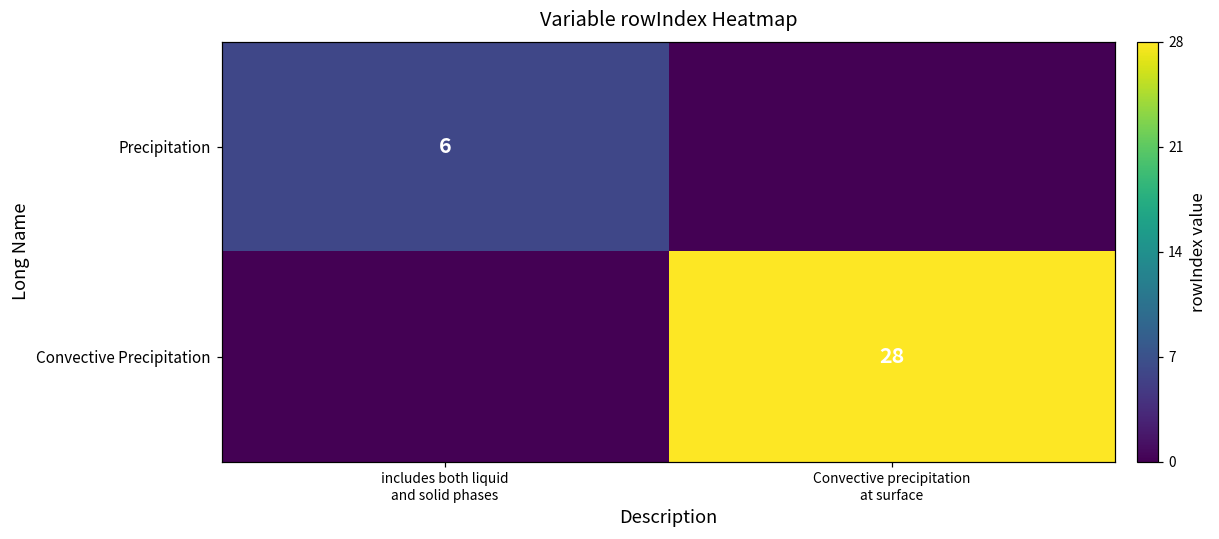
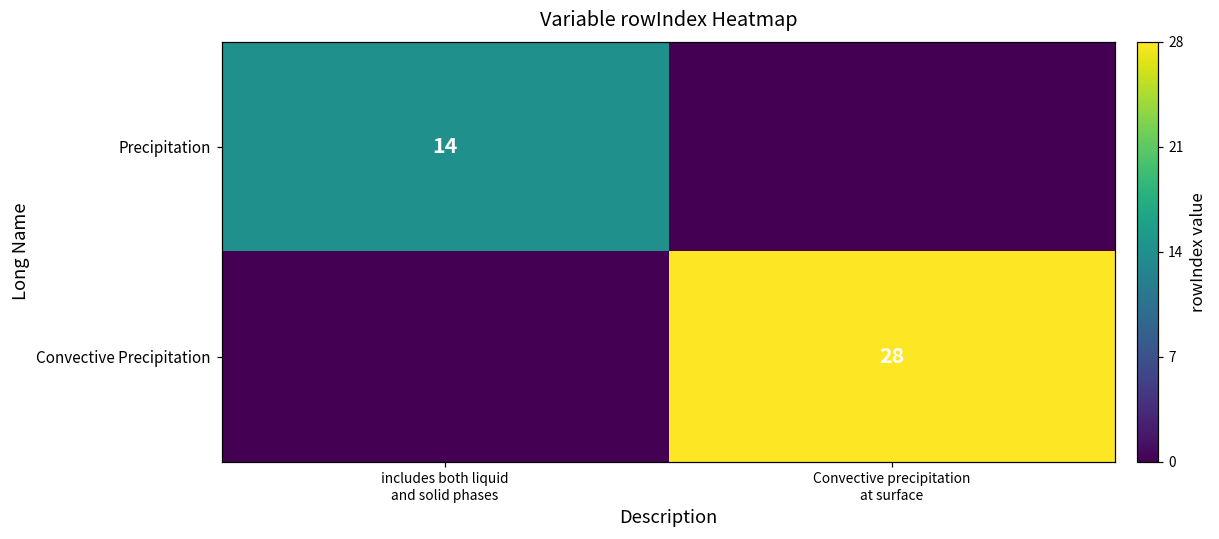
  {
    "Precipitation": {
-     "includes both liquid and solid phases": 6
+     "includes both liquid and solid phases": 14
    },
    "Convective Precipitation": {
      "Convective precipitation at surface": 28
    }
  }
